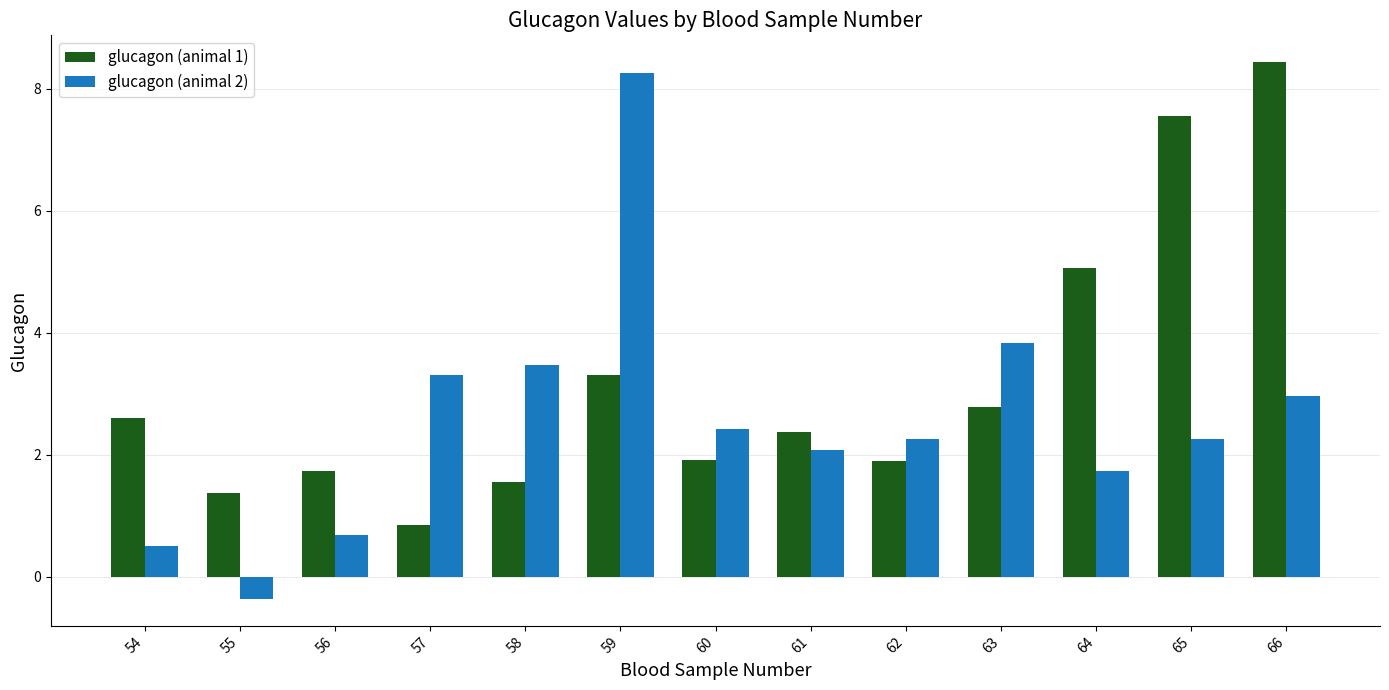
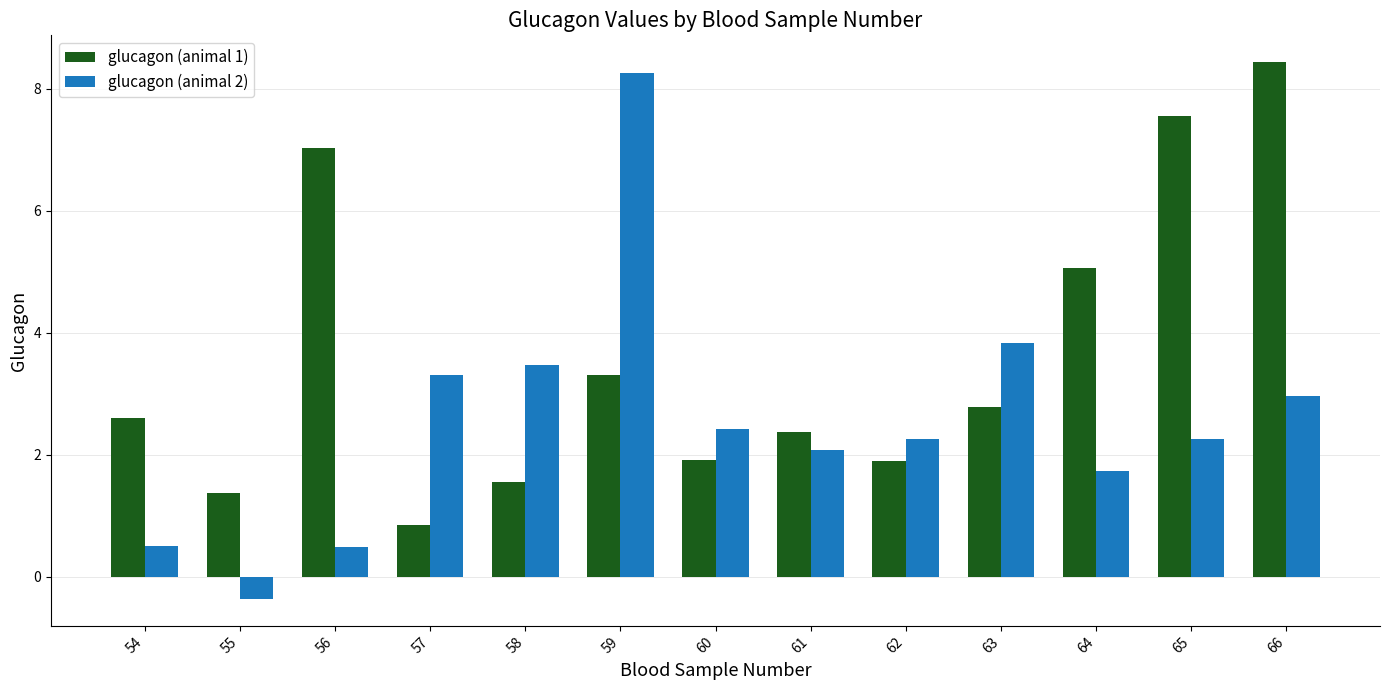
  {
    "glucagon (animal 1)": {
      "54": 2.6,
      "55": 1.4,
-     "56": 1.7,
+     "56": 7.0,
      "57": 0.9,
      "58": 1.6,
      "59": 3.3,
      "60": 1.9,
      "61": 2.4,
      "62": 1.9,
      "63": 2.8,
      "64": 5.1,
      "65": 7.5,
      "66": 8.4
    },
    "glucagon (animal 2)": {
      "54": 0.5,
      "55": -0.4,
-     "56": 0.7,
+     "56": 0.5,
      "57": 3.3,
      "58": 3.5,
      "59": 8.3,
      "60": 2.4,
      "61": 2.1,
      "62": 2.3,
      "63": 3.8,
      "64": 1.7,
      "65": 2.3,
      "66": 3.0
    }
  }
